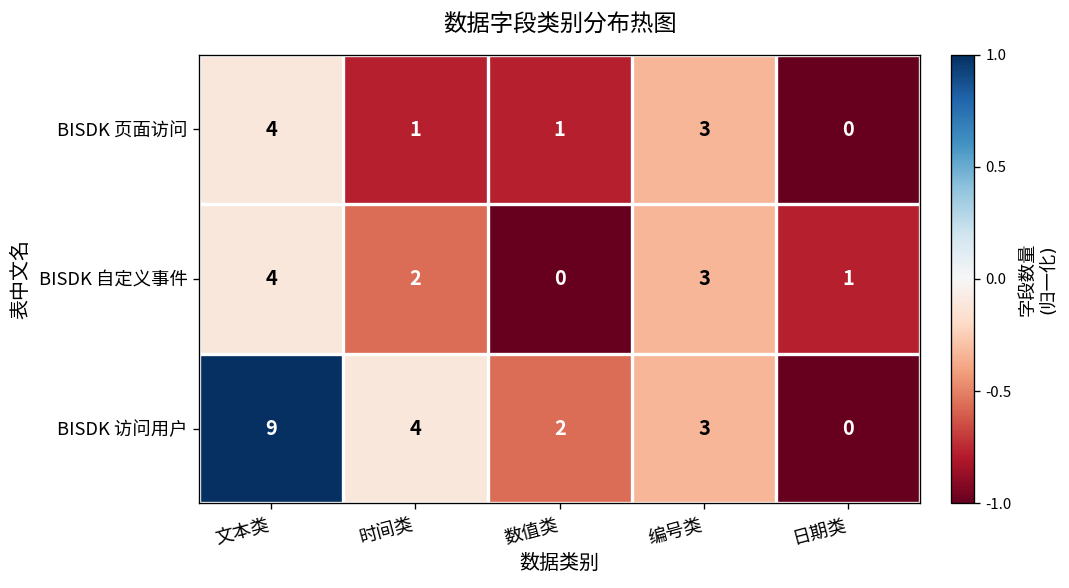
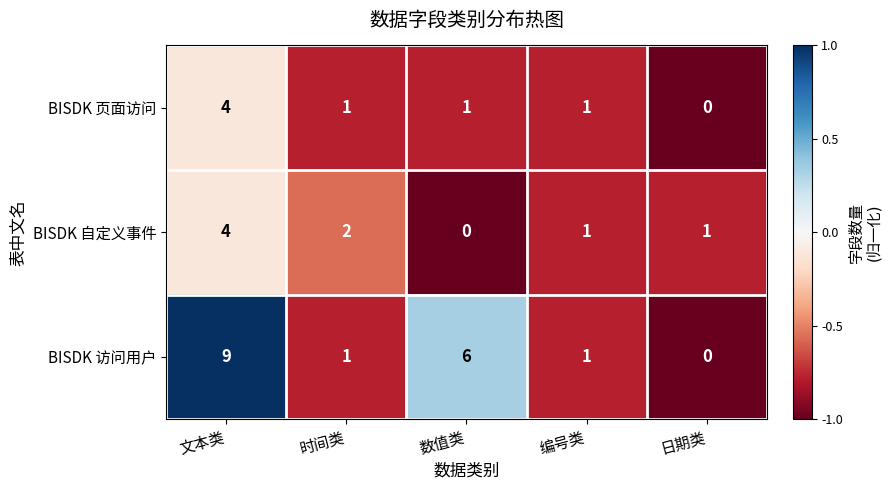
  {
    "BISDK 页面访问": {
      "文本类": 4,
      "时间类": 1,
      "数值类": 1,
-     "编号类": 3,
+     "编号类": 1,
      "日期类": 0
    },
    "BISDK 自定义事件": {
      "文本类": 4,
      "时间类": 2,
      "数值类": 0,
-     "编号类": 3,
+     "编号类": 1,
      "日期类": 1
    },
    "BISDK 访问用户": {
      "文本类": 9,
-     "时间类": 4,
-     "数值类": 2,
-     "编号类": 3,
+     "时间类": 1,
+     "数值类": 6,
+     "编号类": 1,
      "日期类": 0
    }
  }
